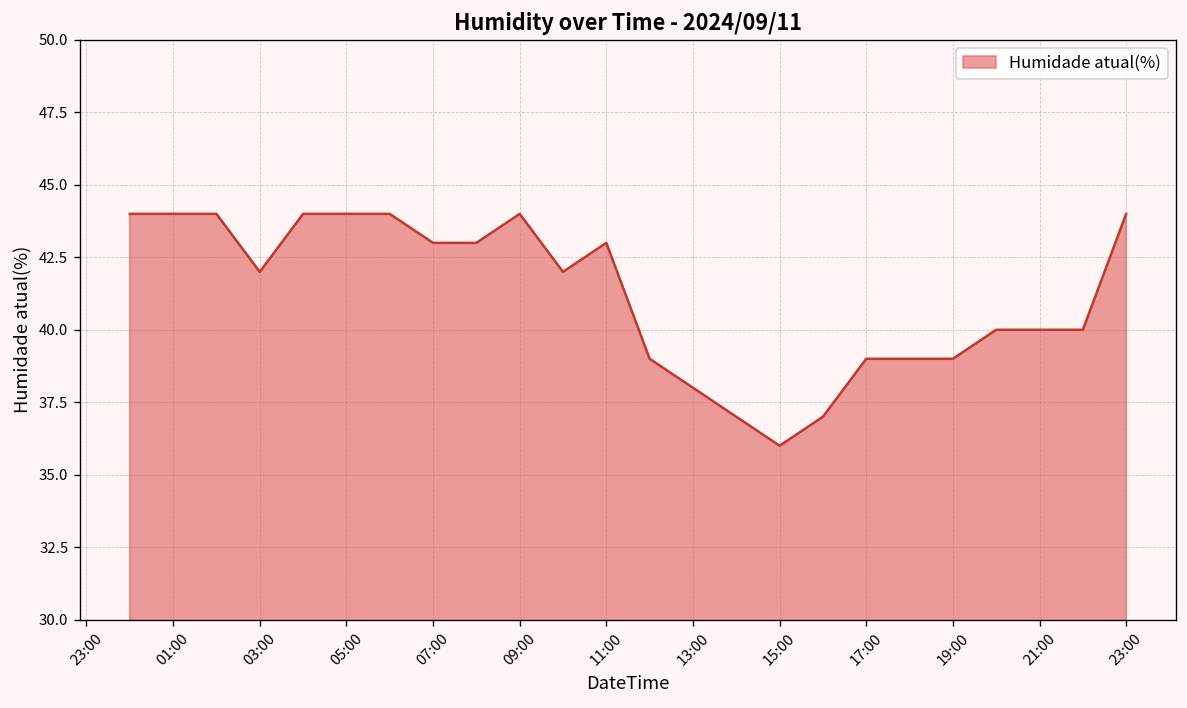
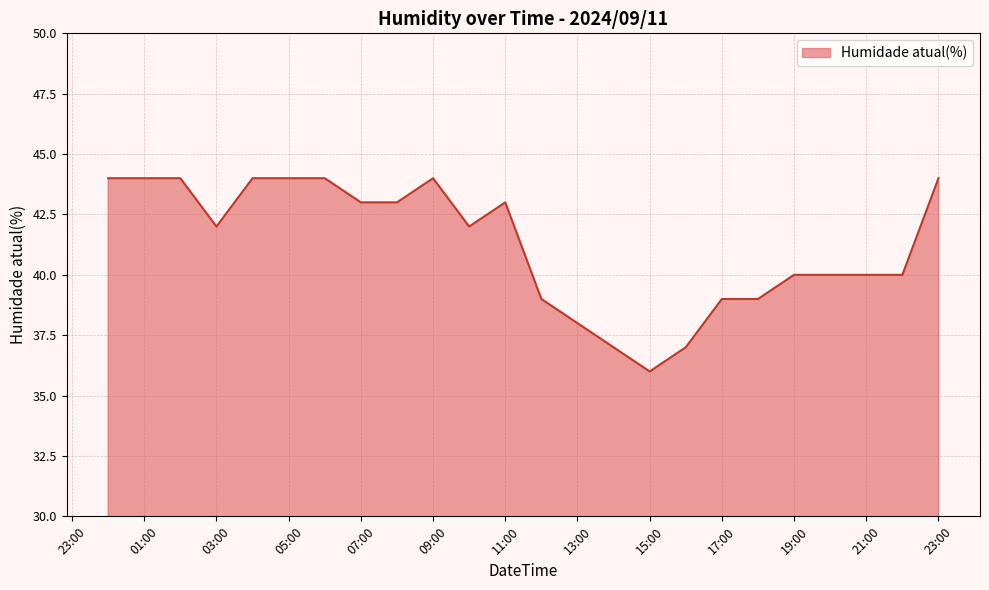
  {
    "01:00": 44,
    "03:00": 42,
    "05:00": 44,
    "07:00": 43,
    "09:00": 44,
    "11:00": 43,
    "13:00": 38,
    "15:00": 36,
    "17:00": 39,
-   "19:00": 39,
+   "19:00": 40,
    "21:00": 40,
    "23:00": 44
  }
